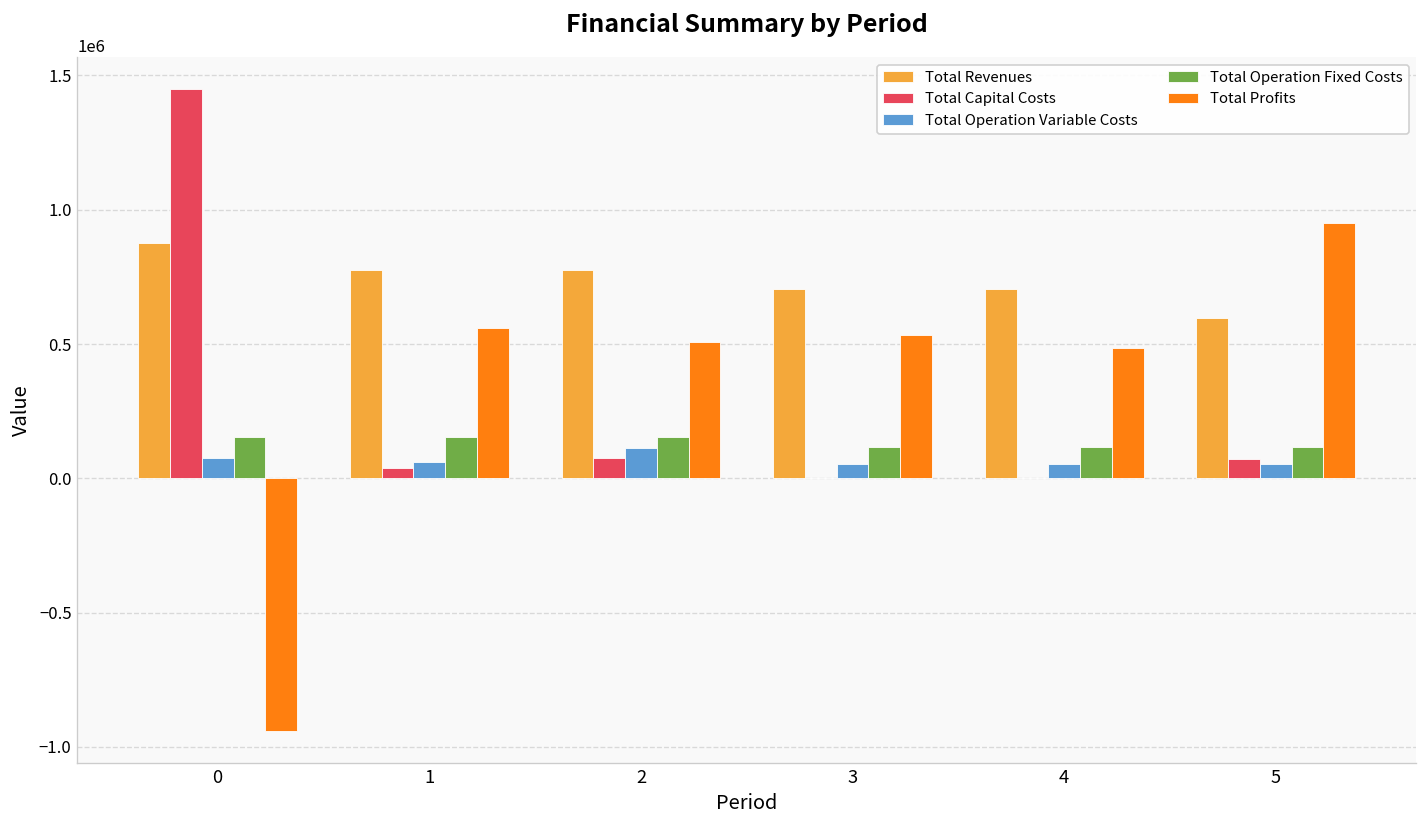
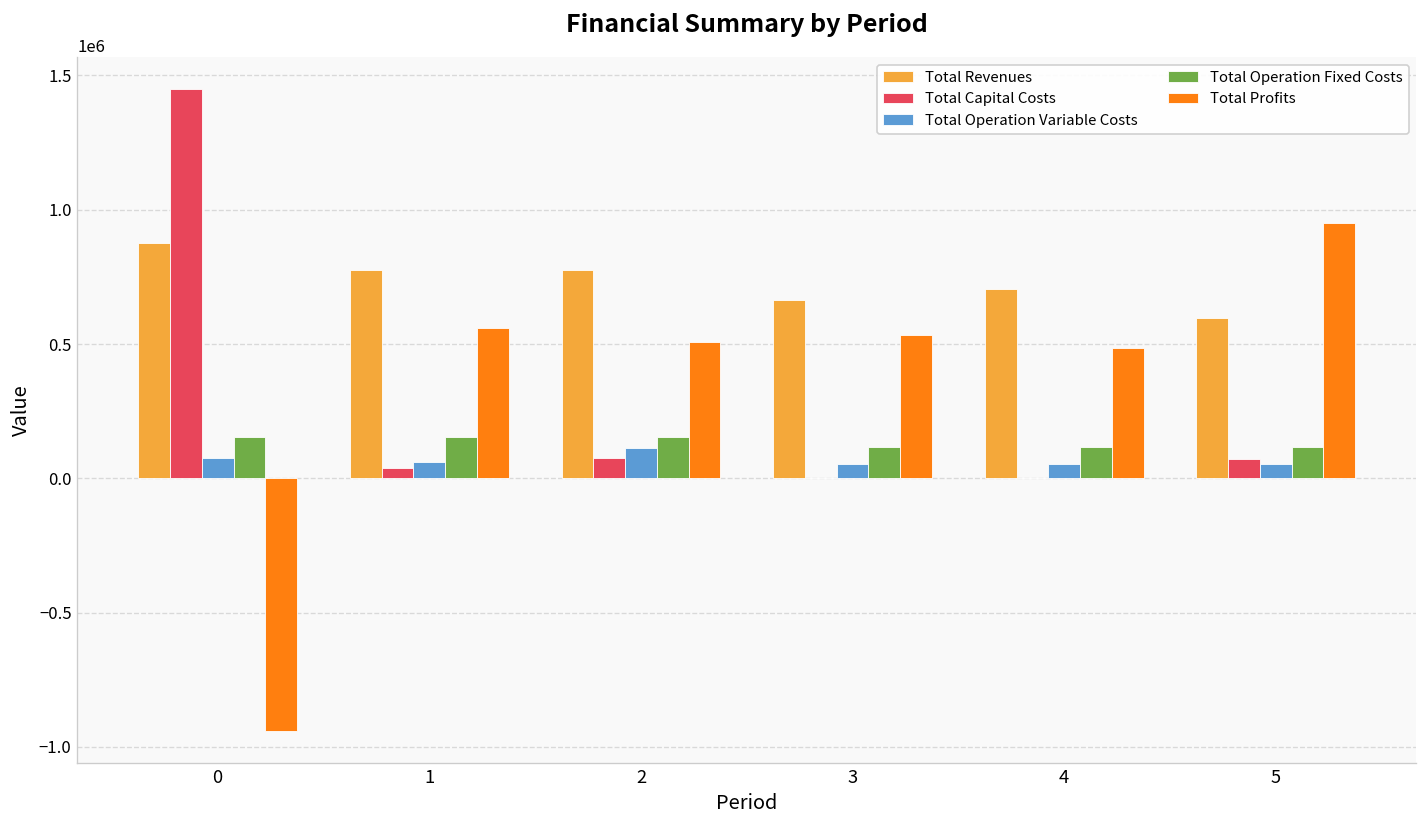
  {
    "Total Revenues": {
      "0": 880000,
      "1": 780000,
      "2": 780000,
-     "3": 710000,
+     "3": 660000,
      "4": 710000,
      "5": 600000
    },
    "Total Capital Costs": {
      "0": 1450000,
      "1": 40000,
      "2": 80000,
      "3": 0,
      "4": 0,
      "5": 70000
    },
    "Total Operation Variable Costs": {
      "0": 80000,
      "1": 60000,
      "2": 110000,
      "3": 50000,
      "4": 50000,
      "5": 50000
    },
    "Total Operation Fixed Costs": {
      "0": 150000,
      "1": 150000,
      "2": 150000,
      "3": 120000,
      "4": 120000,
      "5": 120000
    },
    "Total Profits": {
      "0": -940000,
      "1": 560000,
      "2": 510000,
      "3": 530000,
      "4": 480000,
      "5": 950000
    }
  }
